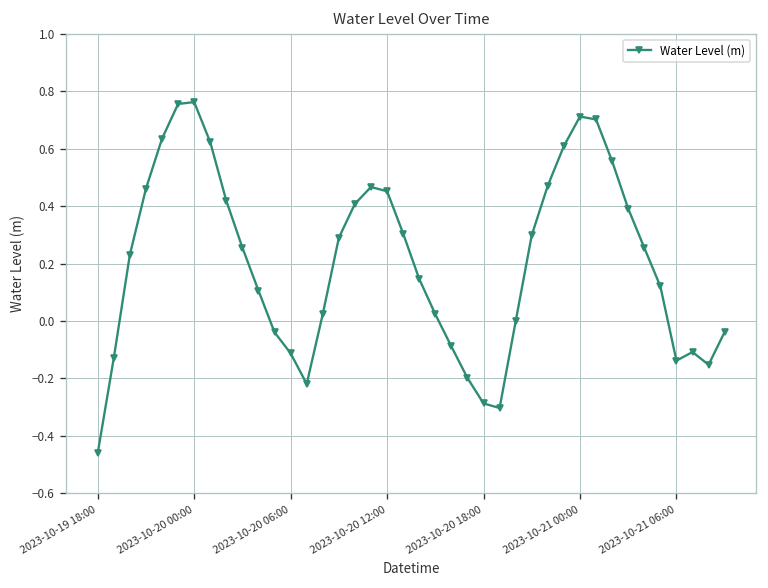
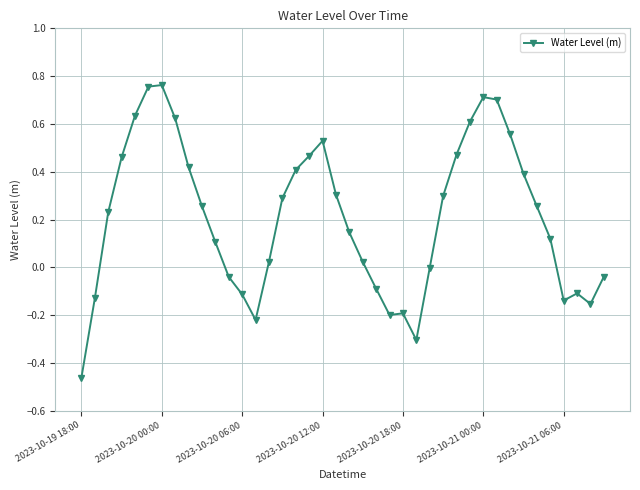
  {
    "2023-10-19 18:00": -0.46,
    "2023-10-20 00:00": 0.76,
    "2023-10-20 06:00": -0.11,
-   "2023-10-20 12:00": 0.45,
-   "2023-10-20 18:00": -0.29,
+   "2023-10-20 12:00": 0.53,
+   "2023-10-20 18:00": -0.19,
    "2023-10-21 00:00": 0.71,
    "2023-10-21 06:00": -0.14
  }
